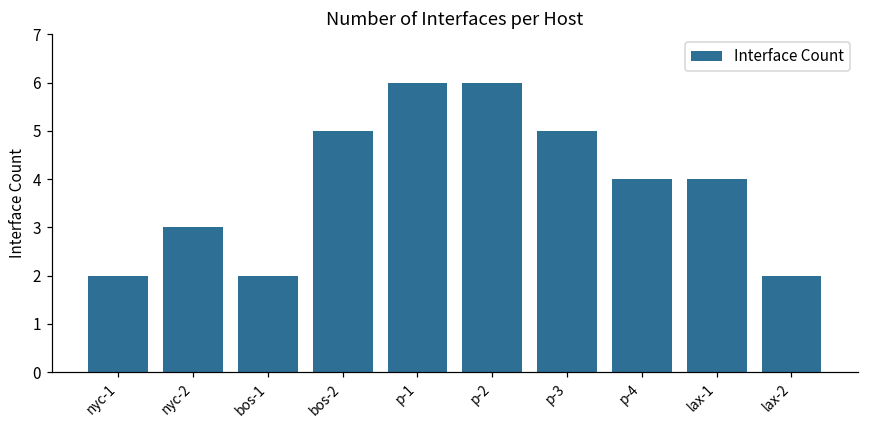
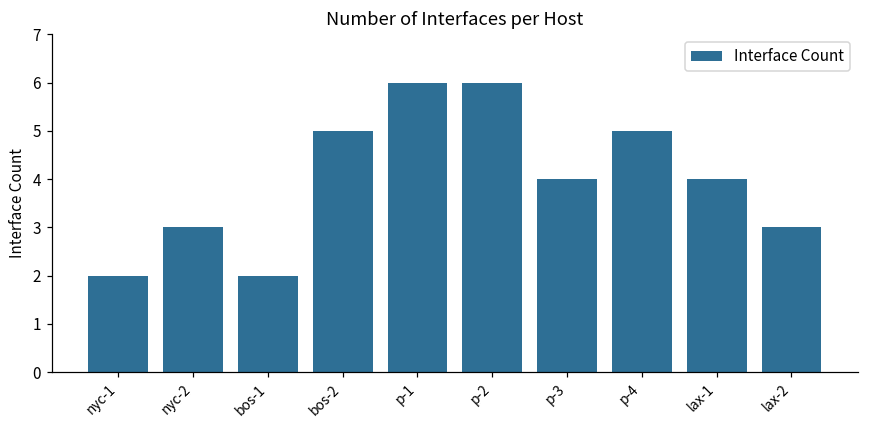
  {
    "nyc-1": 2,
    "nyc-2": 3,
    "bos-1": 2,
    "bos-2": 5,
    "p-1": 6,
    "p-2": 6,
-   "p-3": 5,
-   "p-4": 4,
+   "p-3": 4,
+   "p-4": 5,
    "lax-1": 4,
-   "lax-2": 2
+   "lax-2": 3
  }
